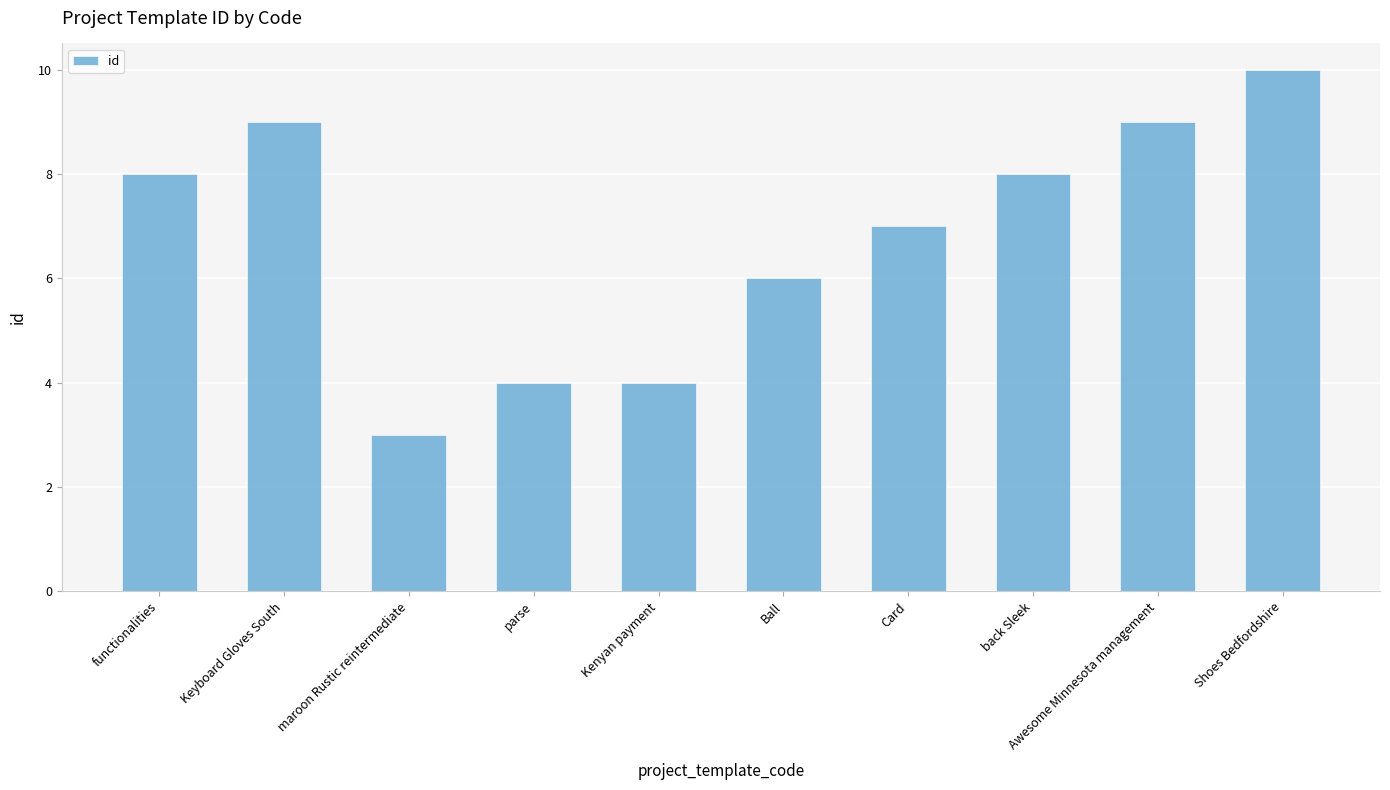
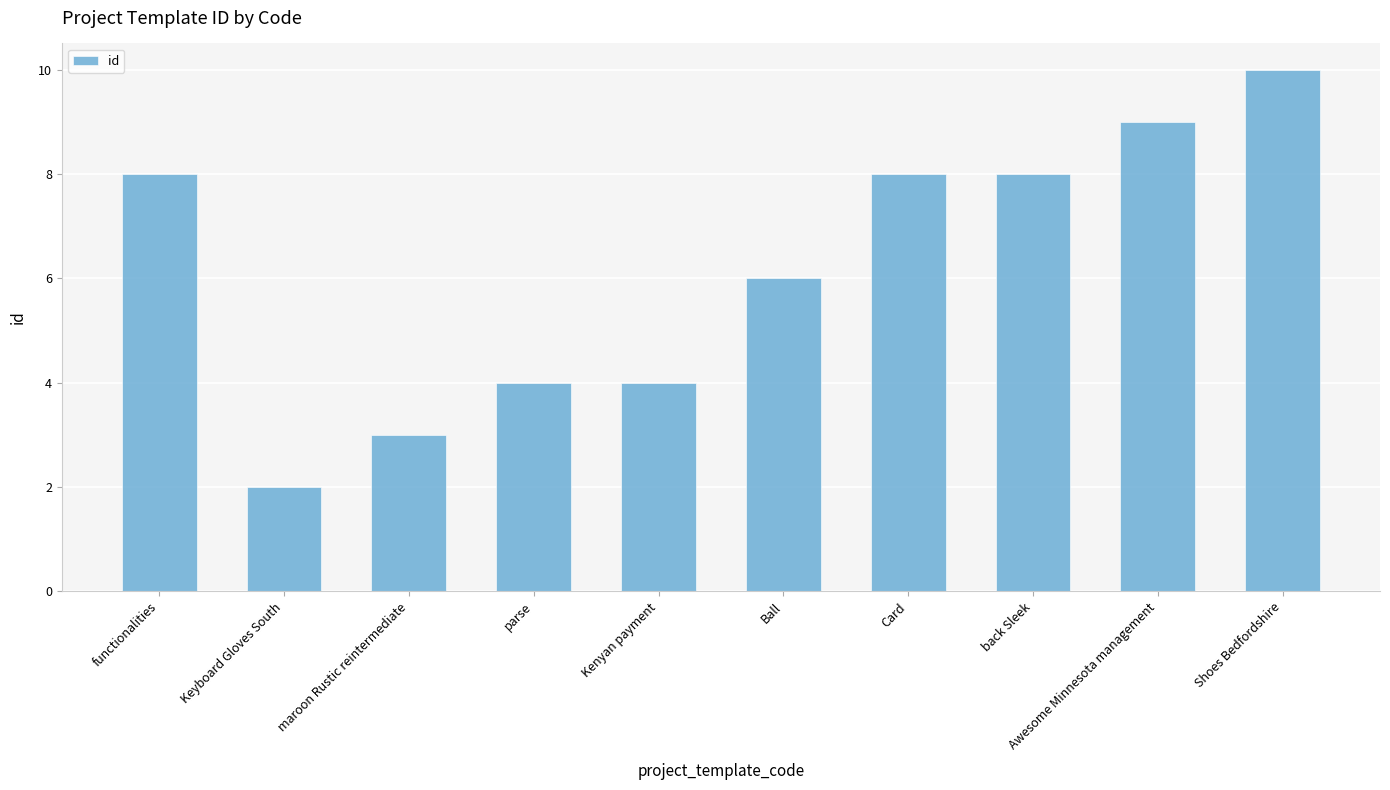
  {
    "functionalities": 8,
-   "Keyboard Gloves South": 9,
+   "Keyboard Gloves South": 2,
    "maroon Rustic reintermediate": 3,
    "parse": 4,
    "Kenyan payment": 4,
    "Ball": 6,
-   "Card": 7,
+   "Card": 8,
    "back Sleek": 8,
    "Awesome Minnesota management": 9,
    "Shoes Bedfordshire": 10
  }
